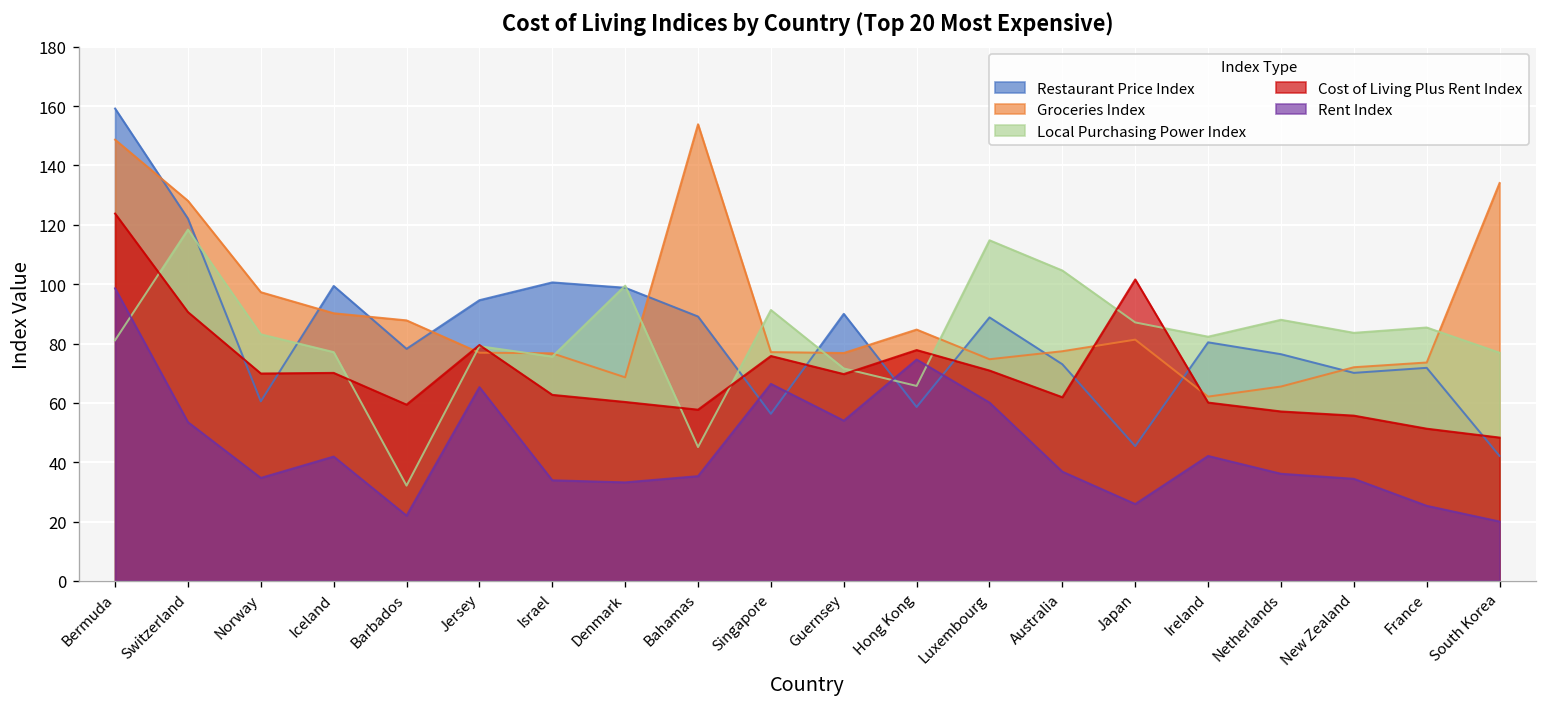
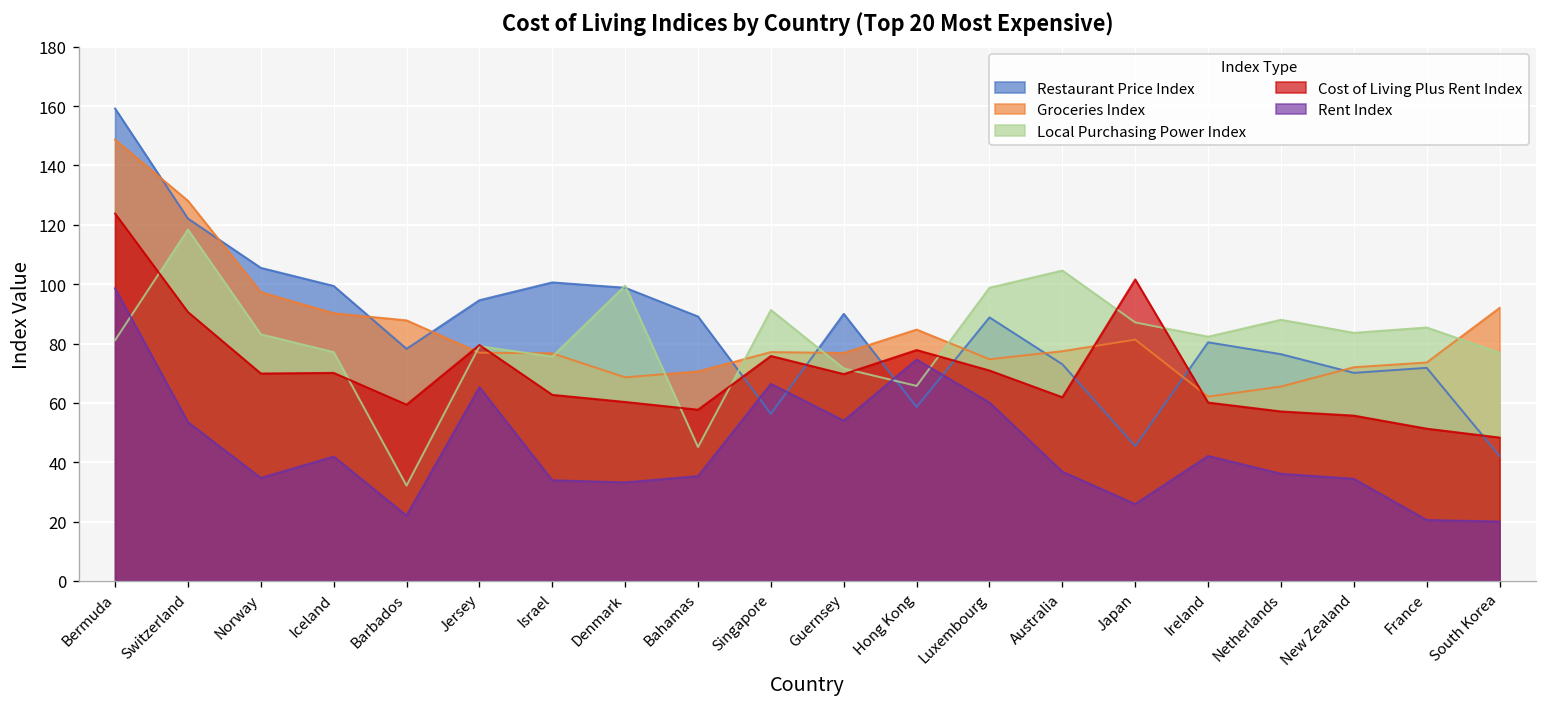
  {
    "Restaurant Price Index": {
      "Bermuda": 159,
      "Switzerland": 122,
-     "Norway": 61,
+     "Norway": 106,
      "Iceland": 99,
      "Barbados": 78,
      "Jersey": 95,
      "Israel": 101,
      "Bahamas": 89,
      "Singapore": 56,
      "Guernsey": 90,
      "Hong Kong": 59,
      "Luxembourg": 89,
      "Australia": 73,
      "Japan": 45,
      "Ireland": 80,
      "Netherlands": 76,
      "New Zealand": 70,
      "France": 72,
      "South Korea": 42
    },
    "Groceries Index": {
      "Bermuda": 149,
      "Switzerland": 128,
      "Norway": 97,
      "Iceland": 90,
      "Barbados": 88,
      "Jersey": 77,
      "Israel": 77,
      "Denmark": 69,
-     "Bahamas": 154,
+     "Bahamas": 71,
      "Singapore": 77,
      "Guernsey": 77,
      "Hong Kong": 85,
      "Luxembourg": 75,
      "Australia": 77,
      "Japan": 81,
      "Ireland": 62,
      "Netherlands": 66,
      "New Zealand": 72,
      "France": 74,
-     "South Korea": 134
+     "South Korea": 92
    },
    "Local Purchasing Power Index": {
      "Bermuda": 81,
      "Switzerland": 118,
      "Norway": 83,
      "Iceland": 77,
      "Barbados": 32,
      "Israel": 76,
      "Bahamas": 45,
      "Singapore": 91,
      "Guernsey": 72,
      "Hong Kong": 66,
-     "Luxembourg": 115,
+     "Luxembourg": 99,
      "Australia": 105,
      "Japan": 87,
      "Ireland": 82,
      "Netherlands": 88,
      "New Zealand": 84,
      "France": 85,
      "South Korea": 77
    },
    "Cost of Living Plus Rent Index": {
      "Bermuda": 124,
      "Switzerland": 91,
      "Norway": 70,
      "Iceland": 70,
      "Barbados": 59,
      "Israel": 63,
      "Denmark": 60,
      "Bahamas": 58,
      "Singapore": 76,
      "Guernsey": 70,
      "Hong Kong": 78,
      "Luxembourg": 71,
      "Australia": 62,
      "Japan": 102,
      "Ireland": 60,
      "Netherlands": 57,
      "New Zealand": 56,
      "France": 51,
      "South Korea": 48
    },
    "Rent Index": {
      "Bermuda": 99,
      "Switzerland": 54,
      "Norway": 35,
      "Iceland": 42,
      "Barbados": 22,
      "Jersey": 65,
      "Israel": 34,
      "Denmark": 33,
      "Bahamas": 35,
      "Singapore": 66,
      "Guernsey": 54,
      "Hong Kong": 75,
      "Luxembourg": 60,
      "Australia": 37,
      "Japan": 26,
      "Ireland": 42,
      "Netherlands": 36,
      "New Zealand": 34,
-     "France": 25,
+     "France": 21,
      "South Korea": 20
    }
  }
